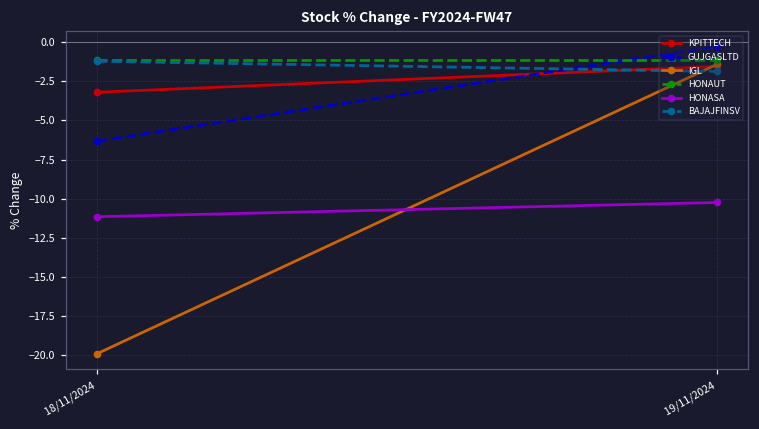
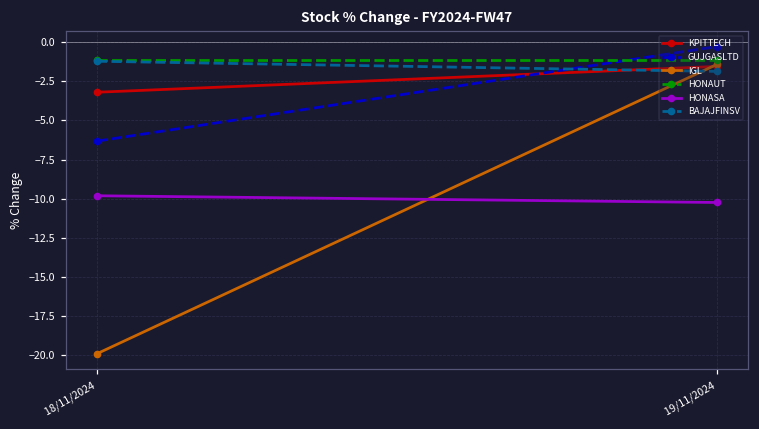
  {
    "KPITTECH": {
      "18/11/2024": -3.2
    },
    "GUJGASLTD": {
      "18/11/2024": -6.3
    },
    "IGL": {
      "18/11/2024": -19.9
    },
    "HONASA": {
-     "18/11/2024": -11.2,
+     "18/11/2024": -9.8,
      "19/11/2024": -10.2
    }
  }
